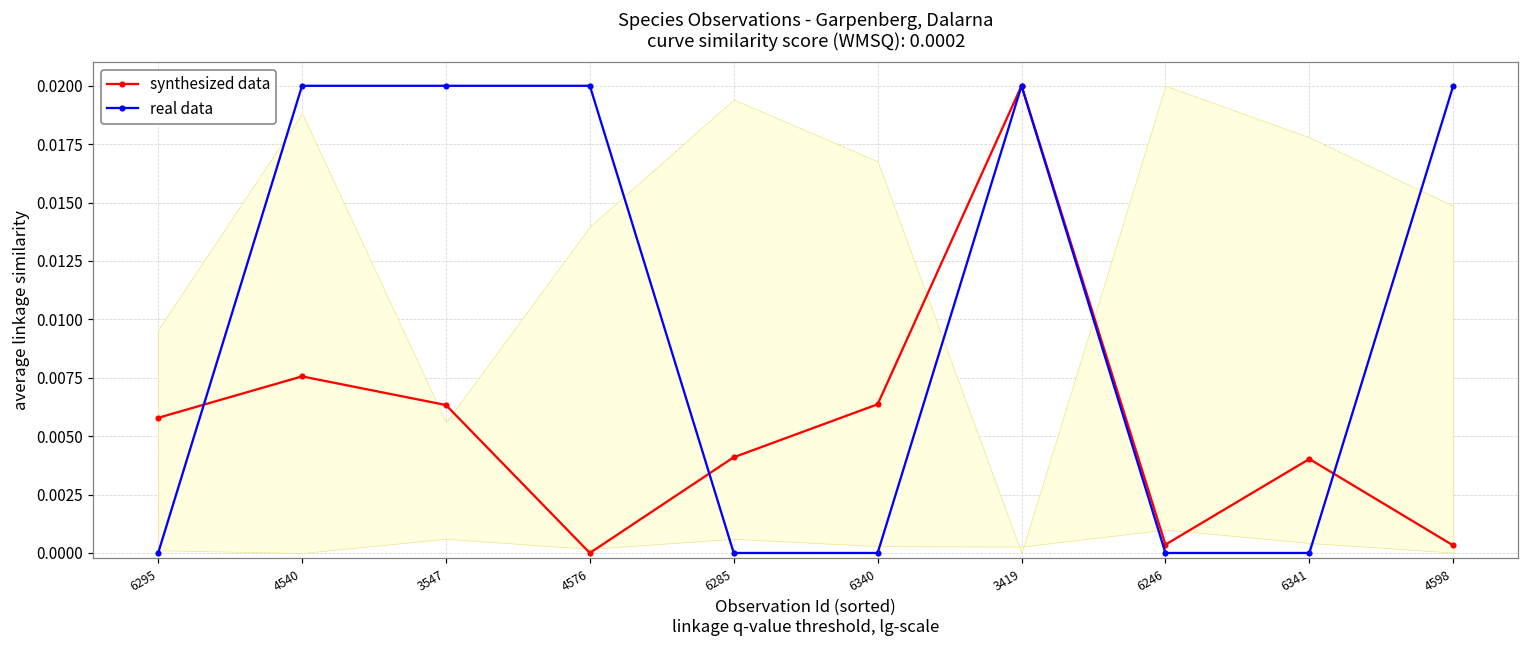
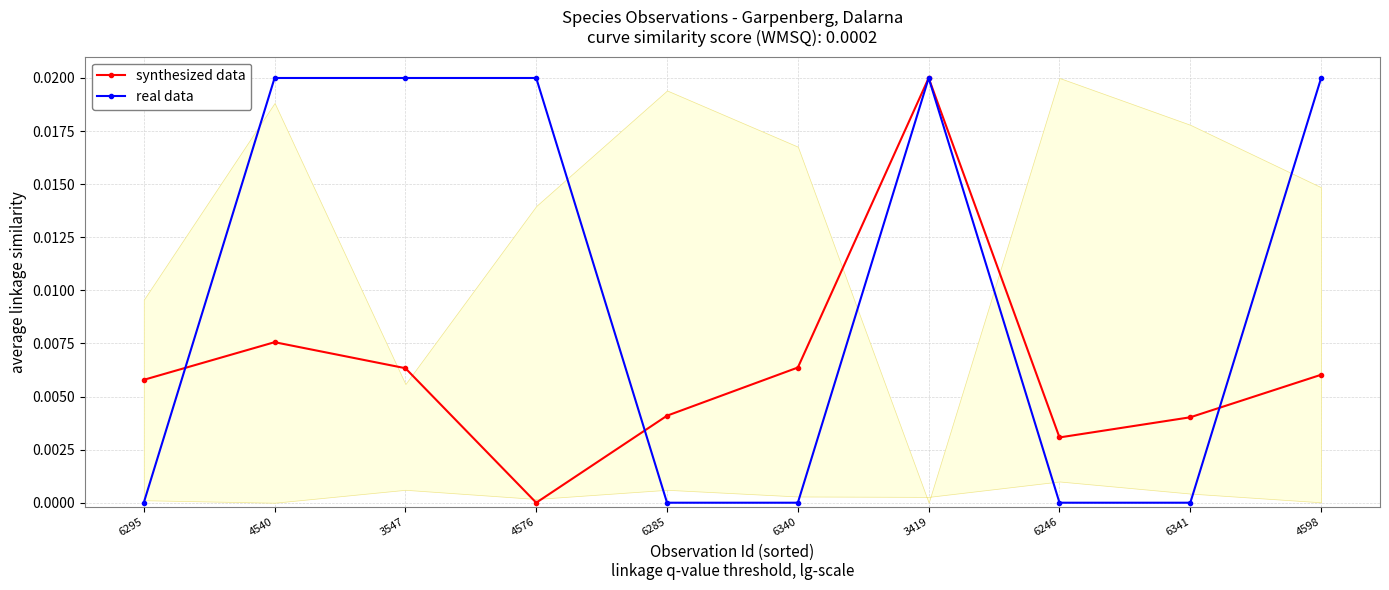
  {
    "synthesized data": {
      "6295": 0.0058,
      "4540": 0.0076,
      "3547": 0.0063,
      "4576": 0.0000,
      "6285": 0.0041,
      "6340": 0.0064,
-     "6246": 0.0004,
+     "6246": 0.0031,
      "6341": 0.0040,
-     "4598": 0.0003
+     "4598": 0.0060
    },
    "real data": {
      "6295": 0.0000,
      "4540": 0.0200,
      "3547": 0.0200,
      "4576": 0.0200,
      "6285": 0.0000,
      "6340": 0.0000,
      "6246": 0.0000,
      "6341": 0.0000,
      "4598": 0.0200
    }
  }
